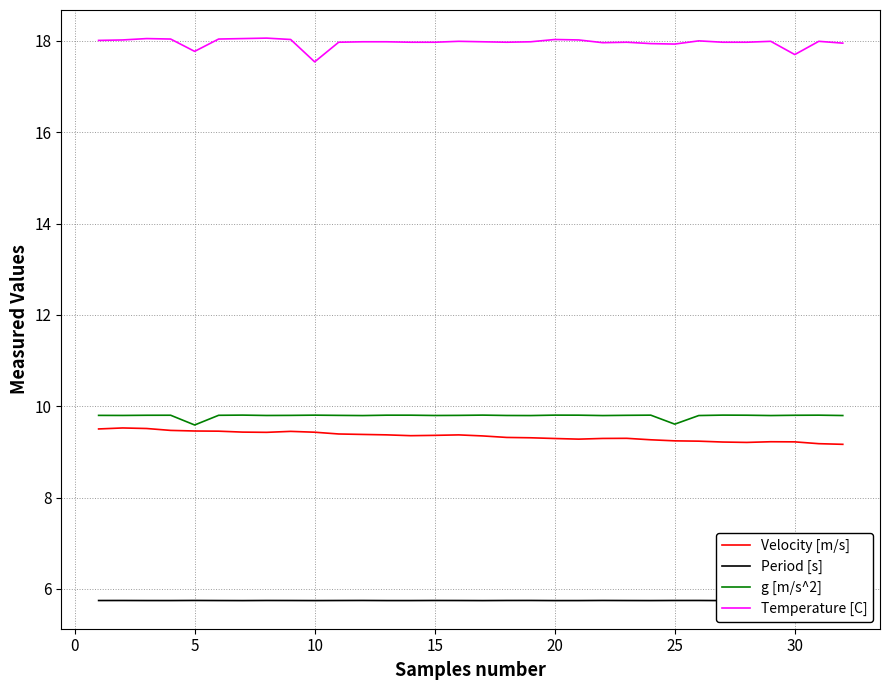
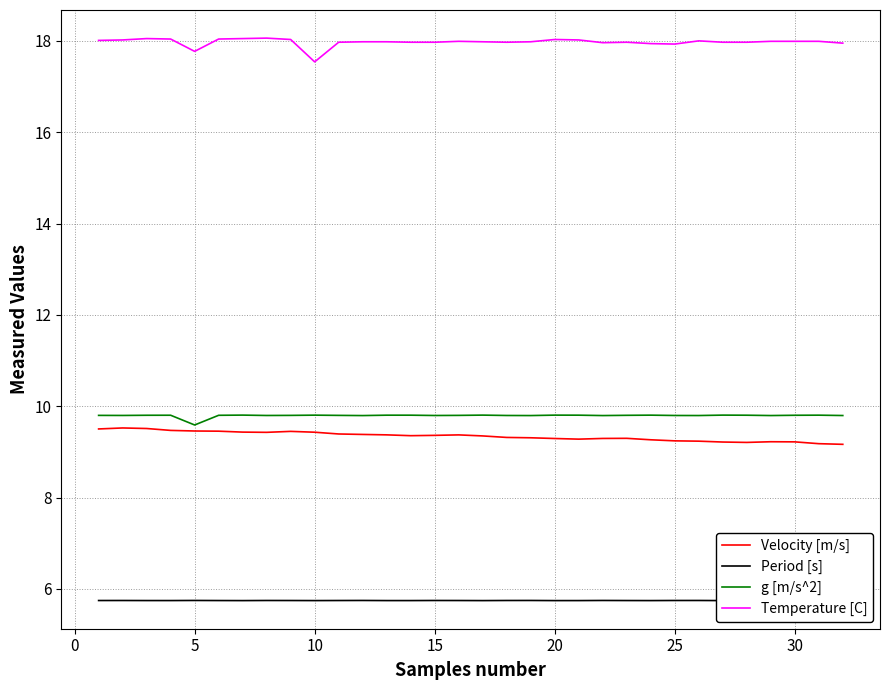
  {
    "Velocity [m/s]": {
      "5": 9.5,
      "10": 9.4,
      "15": 9.4,
      "20": 9.3,
      "25": 9.2,
      "30": 9.2
    },
    "Period [s]": {
      "5": 5.7,
      "10": 5.7,
      "15": 5.7,
      "20": 5.7,
      "25": 5.7
    },
    "g [m/s^2]": {
      "5": 9.6,
      "10": 9.8,
      "15": 9.8,
      "20": 9.8,
-     "25": 9.6,
+     "25": 9.8,
      "30": 9.8
    },
    "Temperature [C]": {
      "5": 17.8,
      "10": 17.5,
      "15": 18.0,
      "20": 18.0,
      "25": 17.9,
-     "30": 17.7
+     "30": 18.0
    }
  }
